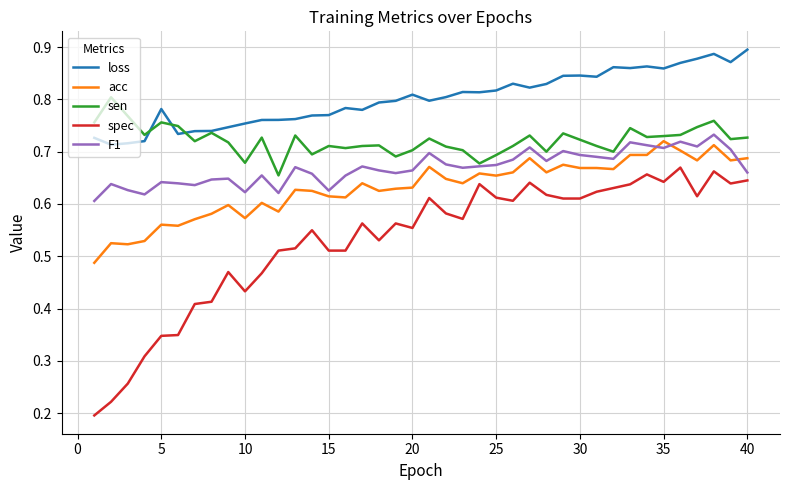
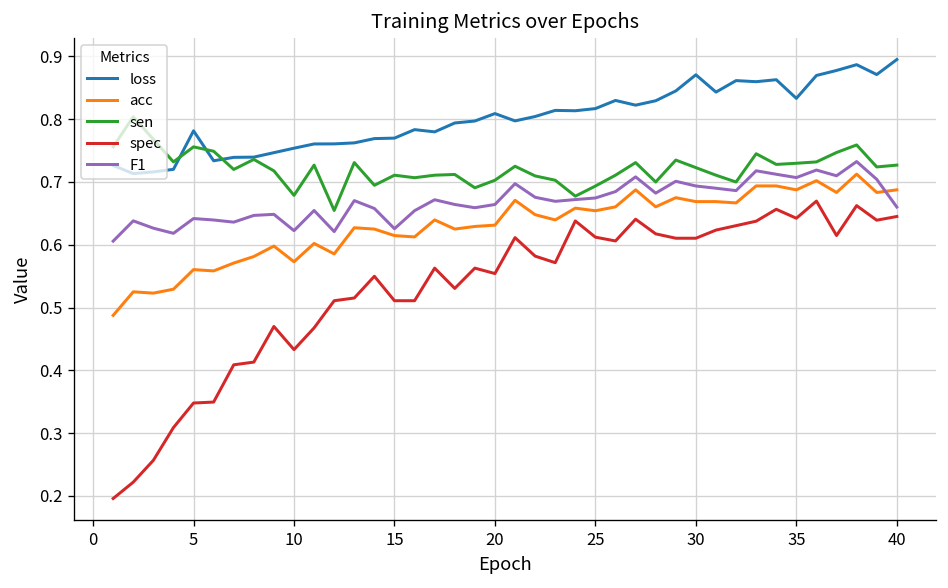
  {
    "loss": {
      "5": 0.78,
      "10": 0.75,
      "15": 0.77,
      "20": 0.81,
      "25": 0.82,
-     "30": 0.85,
-     "35": 0.86,
+     "30": 0.87,
+     "35": 0.83,
      "40": 0.90
    },
    "acc": {
      "5": 0.56,
      "10": 0.57,
      "15": 0.61,
      "20": 0.63,
      "25": 0.65,
      "30": 0.67,
-     "35": 0.72,
+     "35": 0.69,
      "40": 0.69
    },
    "sen": {
      "5": 0.76,
      "10": 0.68,
      "15": 0.71,
      "20": 0.70,
      "25": 0.69,
      "30": 0.72,
      "35": 0.73,
      "40": 0.73
    },
    "spec": {
      "5": 0.35,
      "10": 0.43,
      "15": 0.51,
      "20": 0.55,
      "25": 0.61,
      "30": 0.61,
      "35": 0.64,
      "40": 0.65
    },
    "F1": {
      "5": 0.64,
      "10": 0.62,
      "15": 0.63,
      "20": 0.66,
      "25": 0.67,
      "30": 0.69,
      "35": 0.71,
      "40": 0.66
    }
  }
